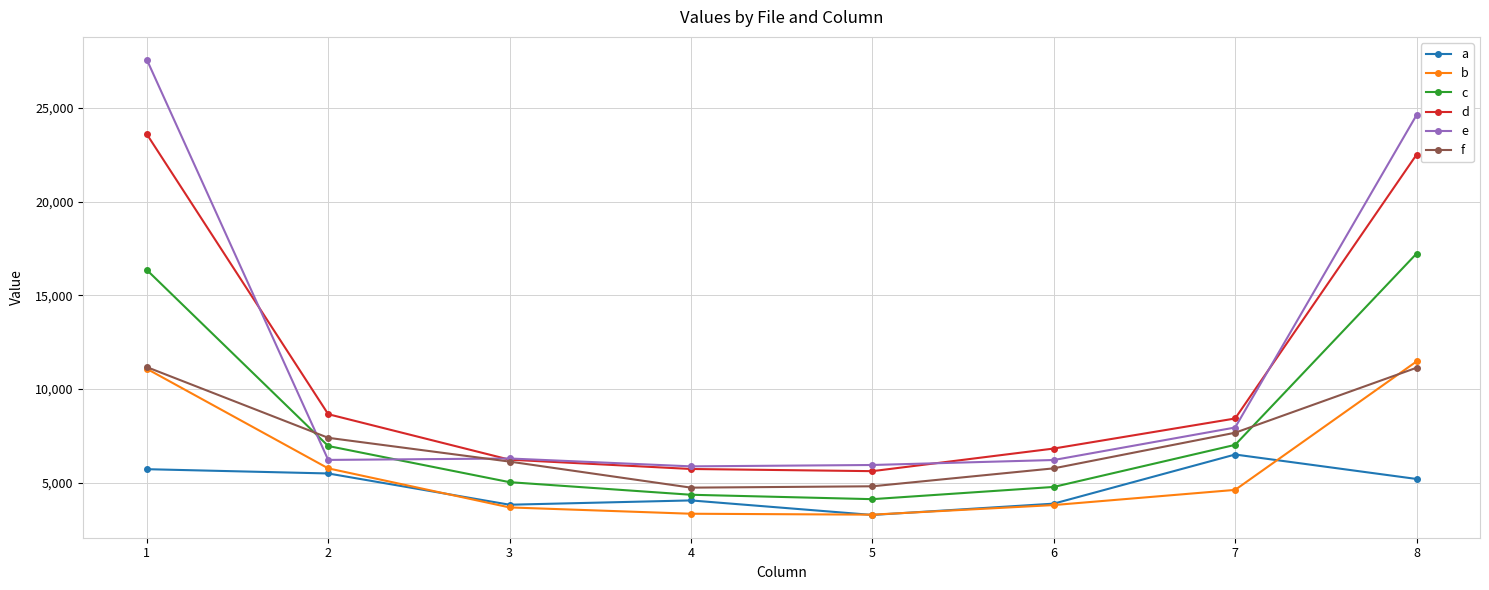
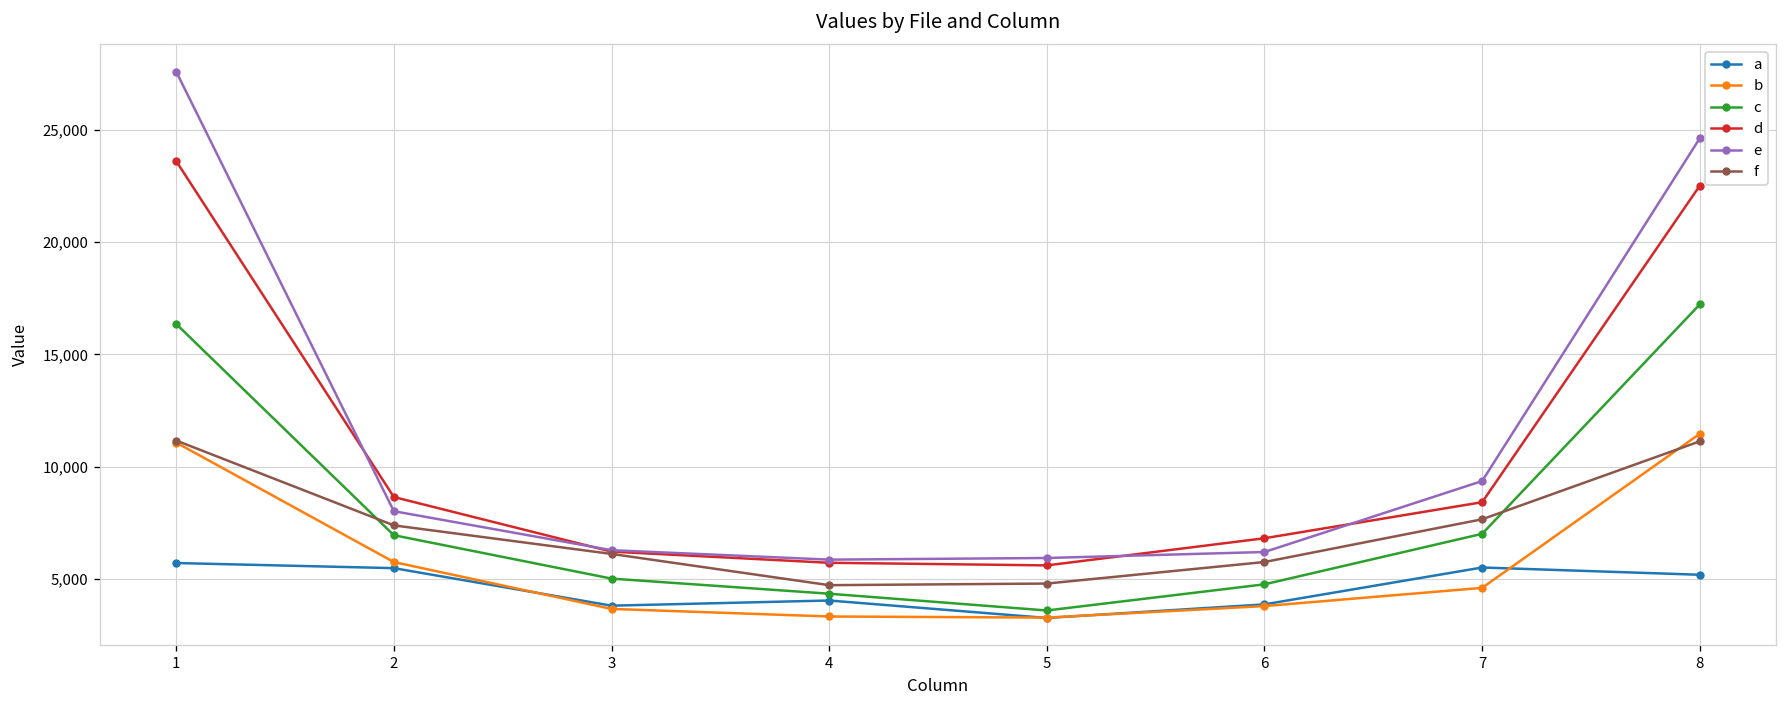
  {
    "a": {
      "1": "5,700",
      "2": "5,500",
      "3": "3,800",
      "4": "4,100",
-     "7": "6,500",
+     "7": "5,500",
      "8": "5,200"
    },
    "b": {
      "2": "5,800",
      "3": "3,700",
      "4": "3,300",
      "7": "4,600",
      "8": "11,500"
    },
    "c": {
      "1": "16,400",
      "2": "7,000",
      "3": "5,000",
      "4": "4,400",
-     "5": "4,100",
+     "5": "3,600",
      "6": "4,800",
      "7": "7,000",
      "8": "17,200"
    },
    "d": {
      "1": "23,600",
      "2": "8,700",
      "4": "5,700",
      "5": "5,600",
      "6": "6,800",
      "7": "8,400",
      "8": "22,500"
    },
    "e": {
      "1": "27,600",
-     "2": "6,200",
+     "2": "8,000",
      "4": "5,900",
      "5": "5,900",
      "6": "6,200",
-     "7": "7,900",
+     "7": "9,400",
      "8": "24,600"
    },
    "f": {
      "2": "7,400",
      "4": "4,700",
      "5": "4,800",
      "6": "5,800",
      "7": "7,700",
      "8": "11,100"
    }
  }
